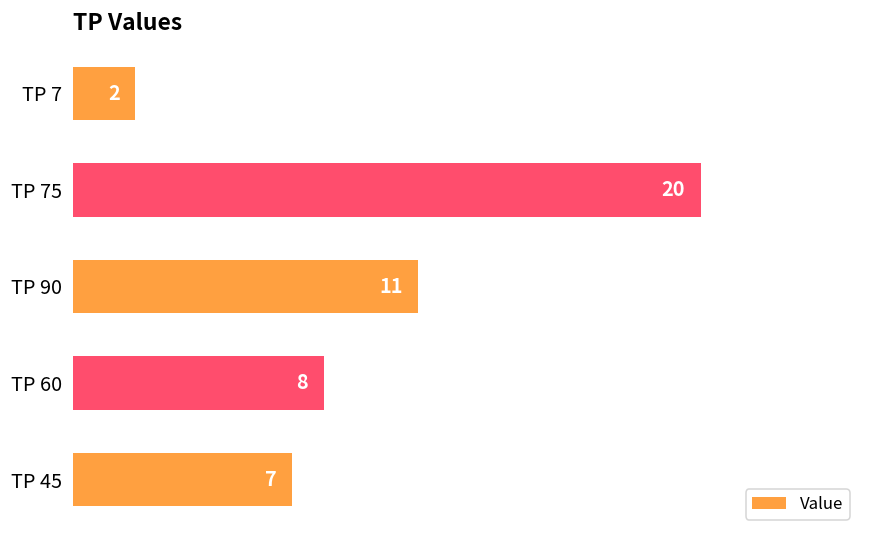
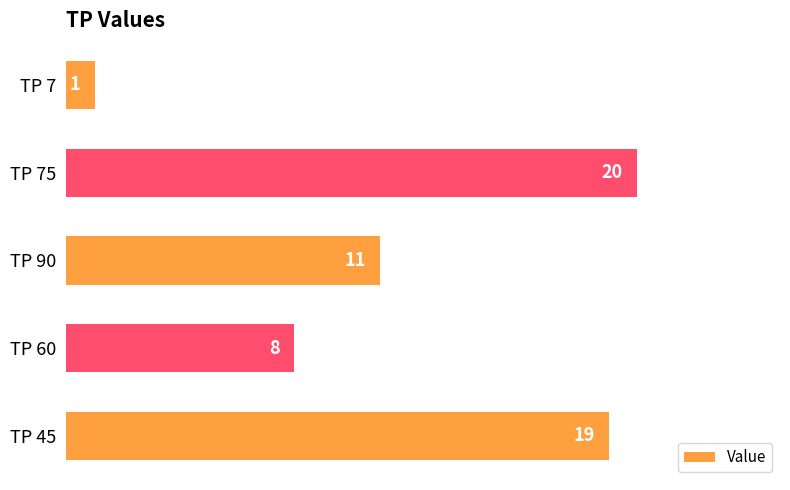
  {
-   "TP 7": 2,
+   "TP 7": 1,
    "TP 75": 20,
    "TP 90": 11,
    "TP 60": 8,
-   "TP 45": 7
+   "TP 45": 19
  }
